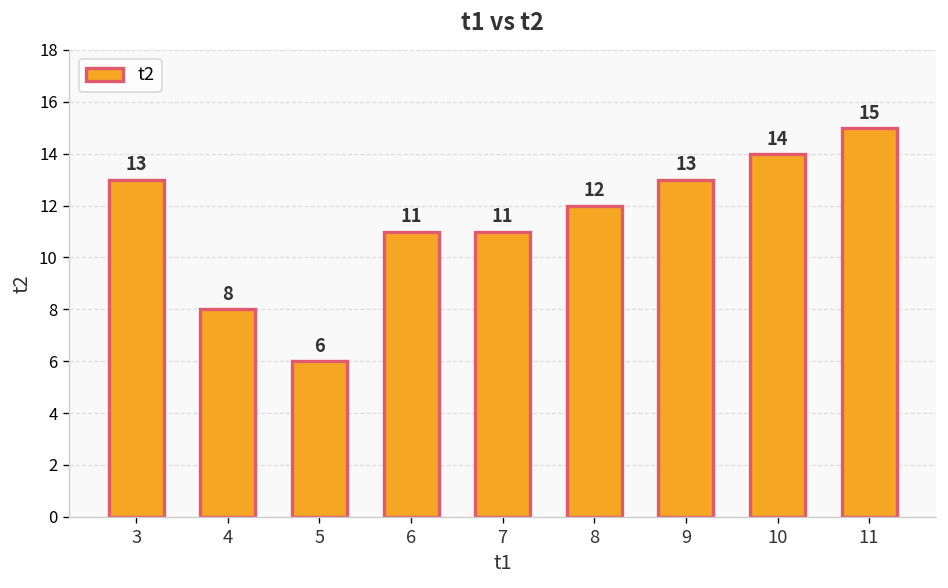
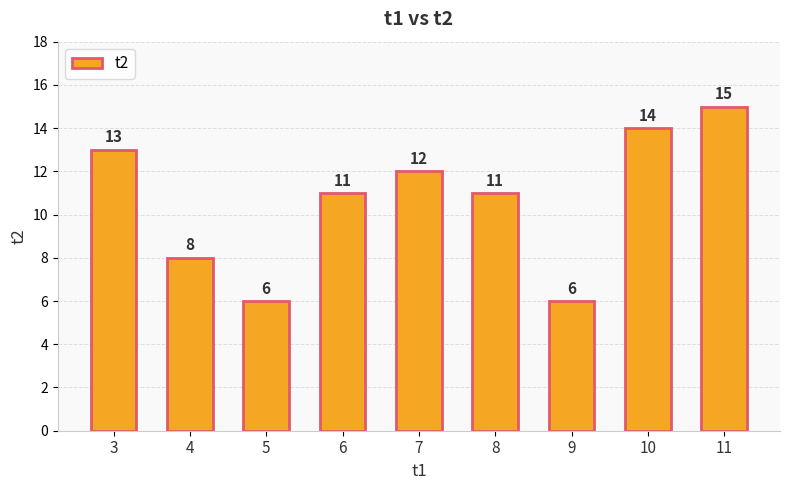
  {
    "3": 13,
    "4": 8,
    "5": 6,
    "6": 11,
-   "7": 11,
-   "8": 12,
-   "9": 13,
+   "7": 12,
+   "8": 11,
+   "9": 6,
    "10": 14,
    "11": 15
  }
